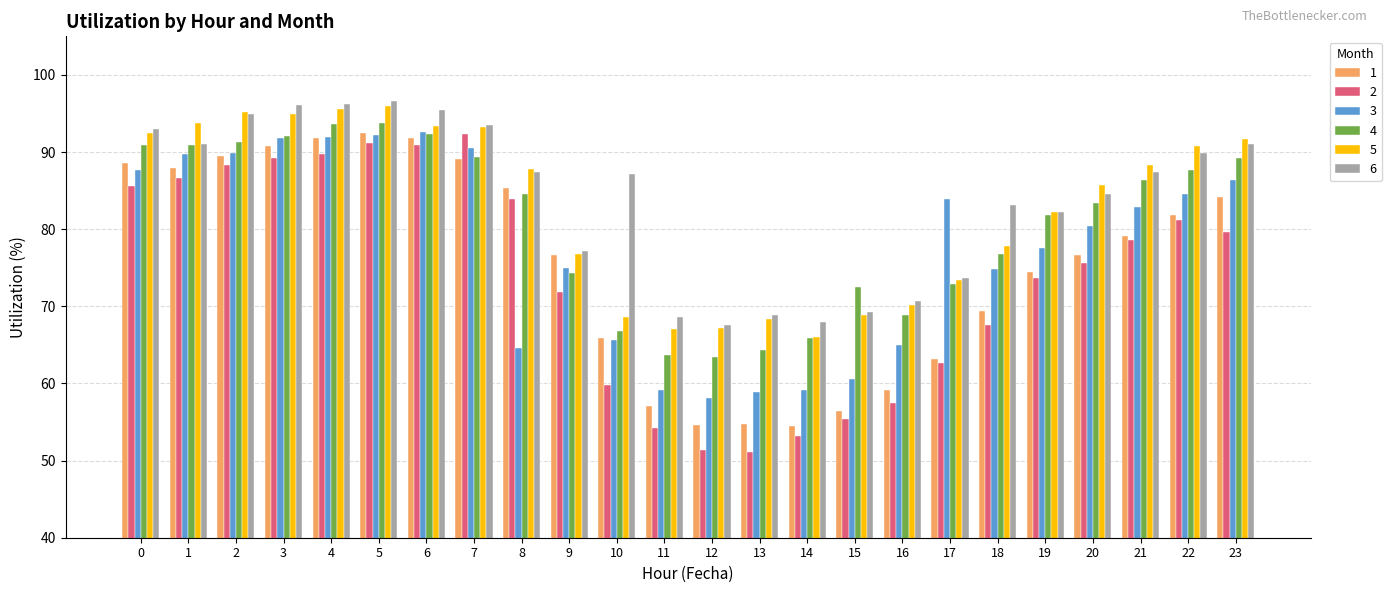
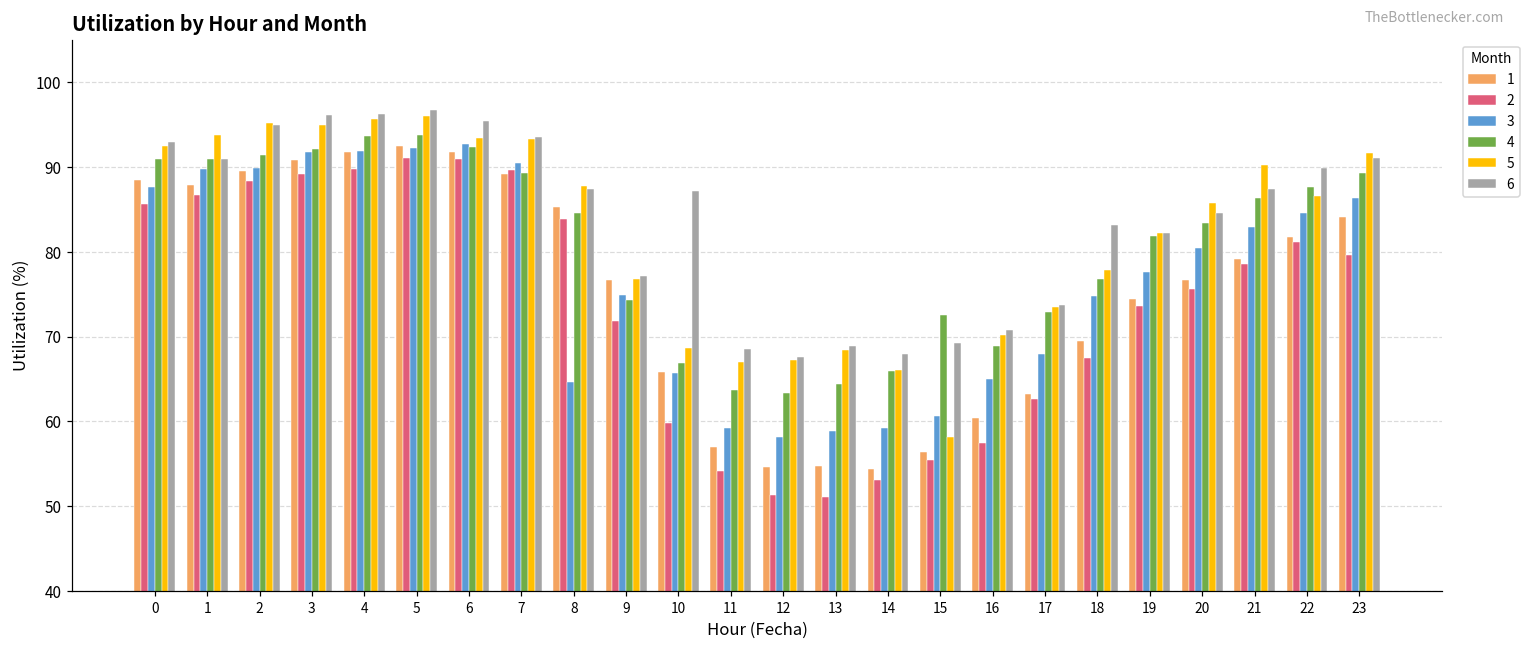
  {
    "1": {
      "0": 89,
      "1": 88,
      "2": 90,
      "3": 91,
      "4": 92,
      "5": 93,
      "6": 92,
      "7": 89,
      "8": 85,
      "9": 77,
      "10": 66,
      "11": 57,
      "12": 55,
      "13": 55,
      "14": 54,
      "15": 56,
-     "16": 59,
+     "16": 60,
      "17": 63,
      "18": 69,
      "19": 74,
      "20": 77,
      "21": 79,
      "22": 82,
      "23": 84
    },
    "2": {
      "0": 86,
      "1": 87,
      "2": 88,
      "3": 89,
      "4": 90,
      "5": 91,
      "6": 91,
-     "7": 92,
+     "7": 90,
      "8": 84,
      "9": 72,
      "10": 60,
      "11": 54,
      "12": 51,
      "13": 51,
      "14": 53,
      "15": 55,
      "16": 57,
      "17": 63,
      "18": 68,
      "19": 74,
      "20": 76,
      "21": 79,
      "22": 81,
      "23": 80
    },
    "3": {
      "0": 88,
      "1": 90,
      "2": 90,
      "3": 92,
      "4": 92,
      "5": 92,
      "6": 93,
      "7": 90,
      "8": 65,
      "9": 75,
      "10": 66,
      "11": 59,
      "12": 58,
      "13": 59,
      "14": 59,
      "15": 61,
      "16": 65,
-     "17": 84,
+     "17": 68,
      "18": 75,
      "19": 78,
      "20": 80,
      "21": 83,
      "22": 85,
      "23": 86
    },
    "4": {
      "0": 91,
      "1": 91,
      "2": 91,
      "3": 92,
      "4": 94,
      "5": 94,
      "6": 92,
      "7": 89,
      "8": 85,
      "9": 74,
      "10": 67,
      "11": 64,
      "12": 63,
      "13": 64,
      "14": 66,
      "15": 73,
      "16": 69,
      "17": 73,
      "18": 77,
      "19": 82,
      "20": 83,
      "21": 86,
      "22": 88,
      "23": 89
    },
    "5": {
      "0": 92,
      "1": 94,
      "2": 95,
      "3": 95,
      "4": 96,
      "5": 96,
      "6": 93,
      "7": 93,
      "8": 88,
      "9": 77,
      "10": 69,
      "11": 67,
      "12": 67,
      "13": 68,
      "14": 66,
-     "15": 69,
+     "15": 58,
      "16": 70,
      "17": 73,
      "18": 78,
      "19": 82,
      "20": 86,
-     "21": 88,
-     "22": 91,
+     "21": 90,
+     "22": 87,
      "23": 92
    },
    "6": {
      "0": 93,
      "1": 91,
      "2": 95,
      "3": 96,
      "4": 96,
      "5": 97,
      "6": 95,
      "7": 94,
      "8": 87,
      "9": 77,
      "10": 87,
      "11": 69,
      "12": 68,
      "13": 69,
      "14": 68,
      "15": 69,
      "16": 71,
      "17": 74,
      "18": 83,
      "19": 82,
      "20": 85,
      "21": 87,
      "22": 90,
      "23": 91
    }
  }
